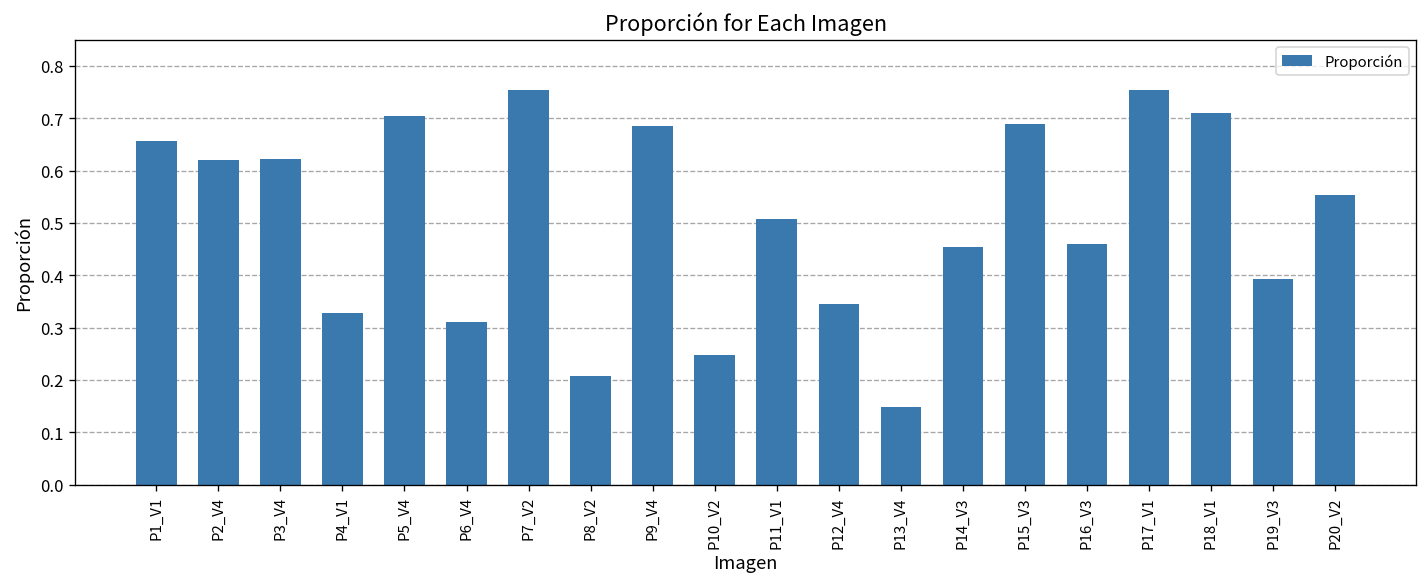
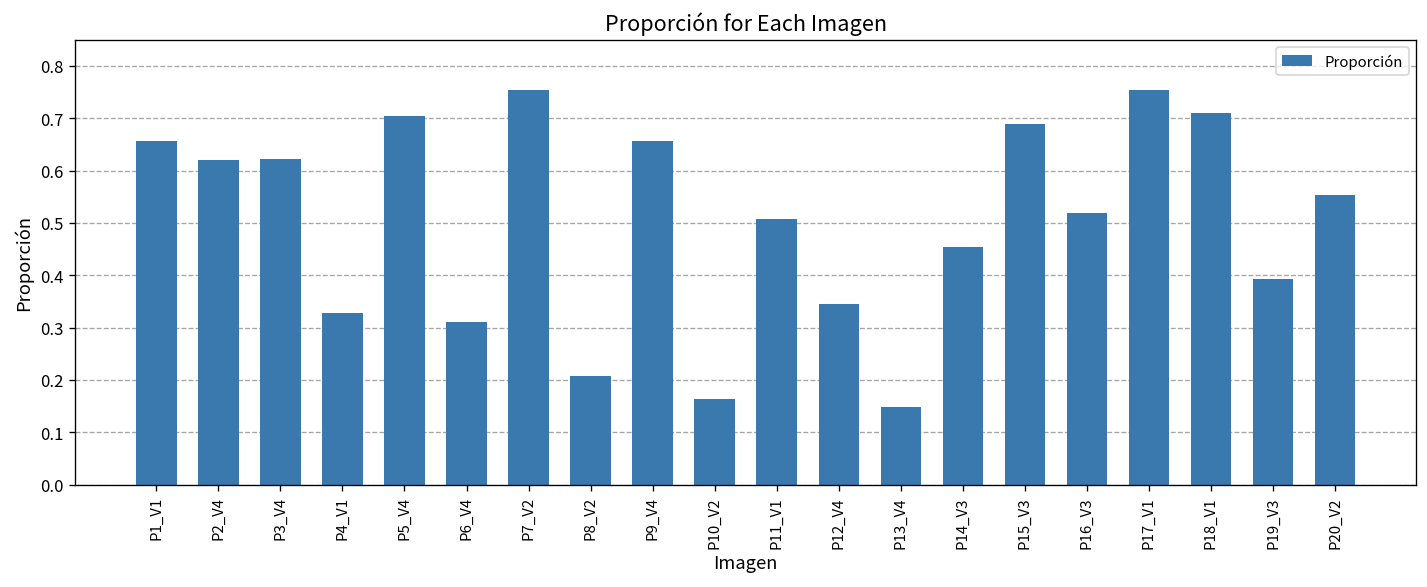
  {
    "P1_V1": 0.66,
    "P2_V4": 0.62,
    "P3_V4": 0.62,
    "P4_V1": 0.33,
    "P5_V4": 0.70,
    "P6_V4": 0.31,
    "P7_V2": 0.75,
    "P8_V2": 0.21,
-   "P9_V4": 0.69,
-   "P10_V2": 0.25,
+   "P9_V4": 0.66,
+   "P10_V2": 0.16,
    "P11_V1": 0.51,
    "P12_V4": 0.34,
    "P13_V4": 0.15,
    "P14_V3": 0.45,
    "P15_V3": 0.69,
-   "P16_V3": 0.46,
+   "P16_V3": 0.52,
    "P17_V1": 0.75,
    "P18_V1": 0.71,
    "P19_V3": 0.39,
    "P20_V2": 0.55
  }
